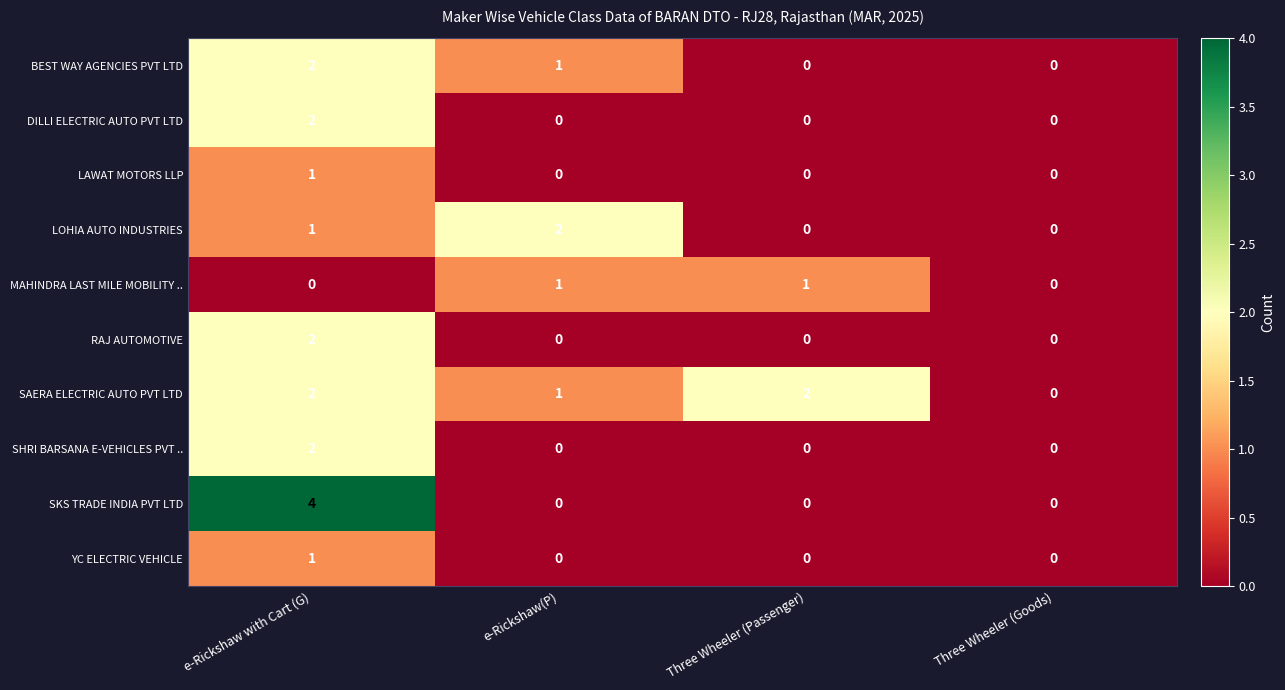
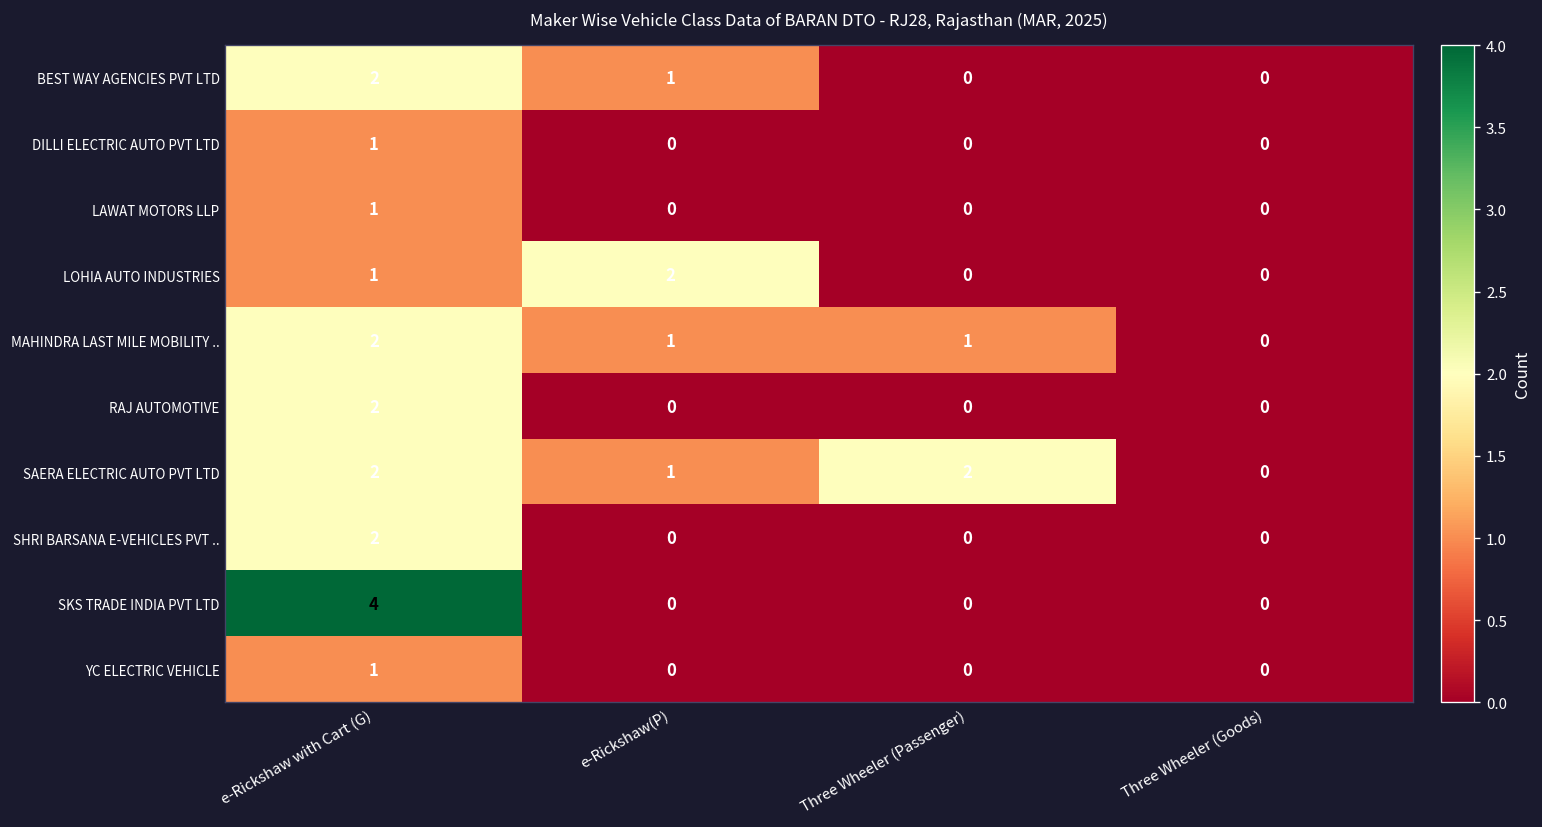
  {
    "BEST WAY AGENCIES PVT LTD": {
      "e-Rickshaw with Cart (G)": 2,
      "e-Rickshaw(P)": 1,
      "Three Wheeler (Passenger)": 0,
      "Three Wheeler (Goods)": 0
    },
    "DILLI ELECTRIC AUTO PVT LTD": {
-     "e-Rickshaw with Cart (G)": 2,
+     "e-Rickshaw with Cart (G)": 1,
      "e-Rickshaw(P)": 0,
      "Three Wheeler (Passenger)": 0,
      "Three Wheeler (Goods)": 0
    },
    "LAWAT MOTORS LLP": {
      "e-Rickshaw with Cart (G)": 1,
      "e-Rickshaw(P)": 0,
      "Three Wheeler (Passenger)": 0,
      "Three Wheeler (Goods)": 0
    },
    "LOHIA AUTO INDUSTRIES": {
      "e-Rickshaw with Cart (G)": 1,
      "e-Rickshaw(P)": 2,
      "Three Wheeler (Passenger)": 0,
      "Three Wheeler (Goods)": 0
    },
    "MAHINDRA LAST MILE MOBILITY ..": {
-     "e-Rickshaw with Cart (G)": 0,
+     "e-Rickshaw with Cart (G)": 2,
      "e-Rickshaw(P)": 1,
      "Three Wheeler (Passenger)": 1,
      "Three Wheeler (Goods)": 0
    },
    "RAJ AUTOMOTIVE": {
      "e-Rickshaw with Cart (G)": 2,
      "e-Rickshaw(P)": 0,
      "Three Wheeler (Passenger)": 0,
      "Three Wheeler (Goods)": 0
    },
    "SAERA ELECTRIC AUTO PVT LTD": {
      "e-Rickshaw with Cart (G)": 2,
      "e-Rickshaw(P)": 1,
      "Three Wheeler (Passenger)": 2,
      "Three Wheeler (Goods)": 0
    },
    "SHRI BARSANA E-VEHICLES PVT ..": {
      "e-Rickshaw with Cart (G)": 2,
      "e-Rickshaw(P)": 0,
      "Three Wheeler (Passenger)": 0,
      "Three Wheeler (Goods)": 0
    },
    "SKS TRADE INDIA PVT LTD": {
      "e-Rickshaw with Cart (G)": 4,
      "e-Rickshaw(P)": 0,
      "Three Wheeler (Passenger)": 0,
      "Three Wheeler (Goods)": 0
    },
    "YC ELECTRIC VEHICLE": {
      "e-Rickshaw with Cart (G)": 1,
      "e-Rickshaw(P)": 0,
      "Three Wheeler (Passenger)": 0,
      "Three Wheeler (Goods)": 0
    }
  }
